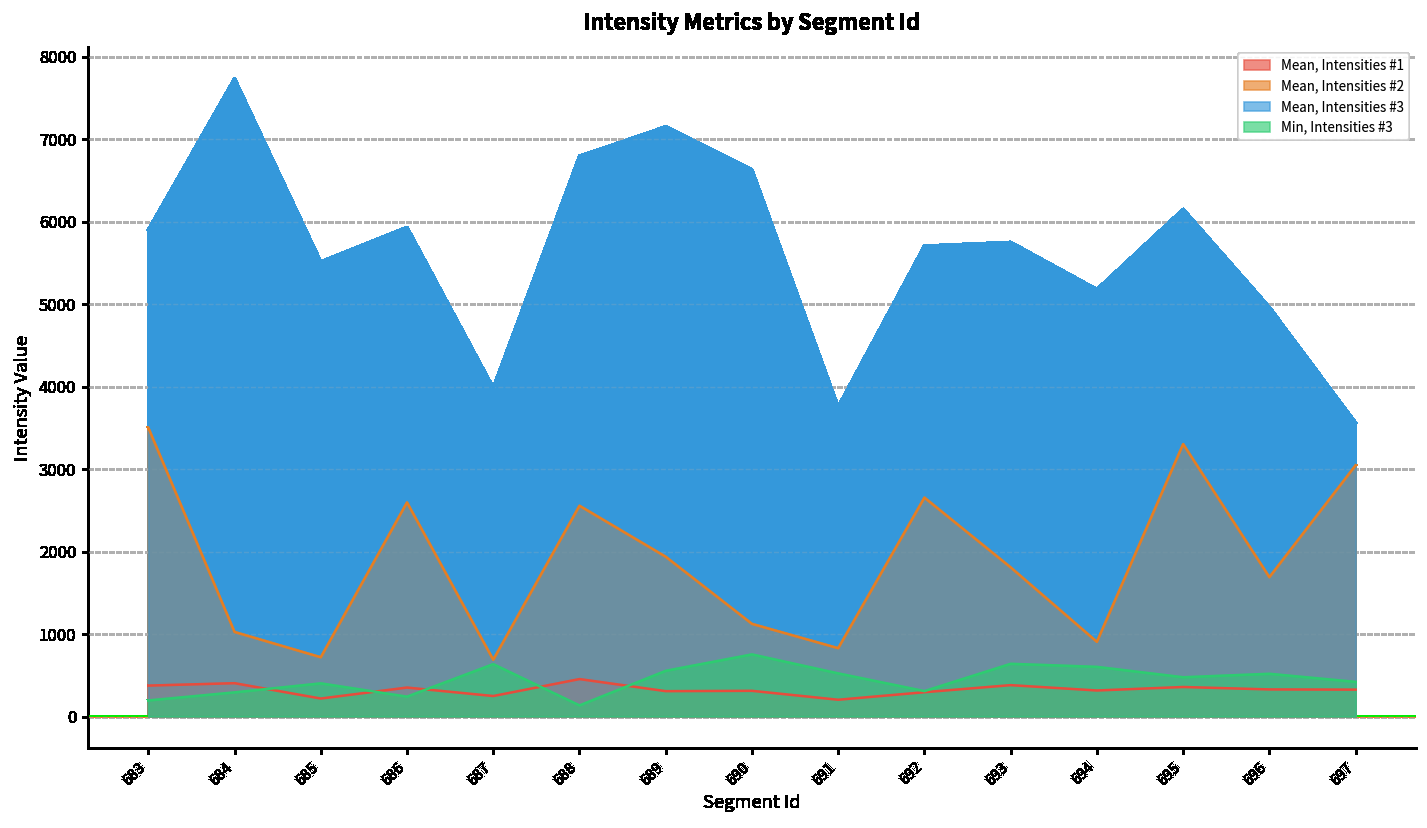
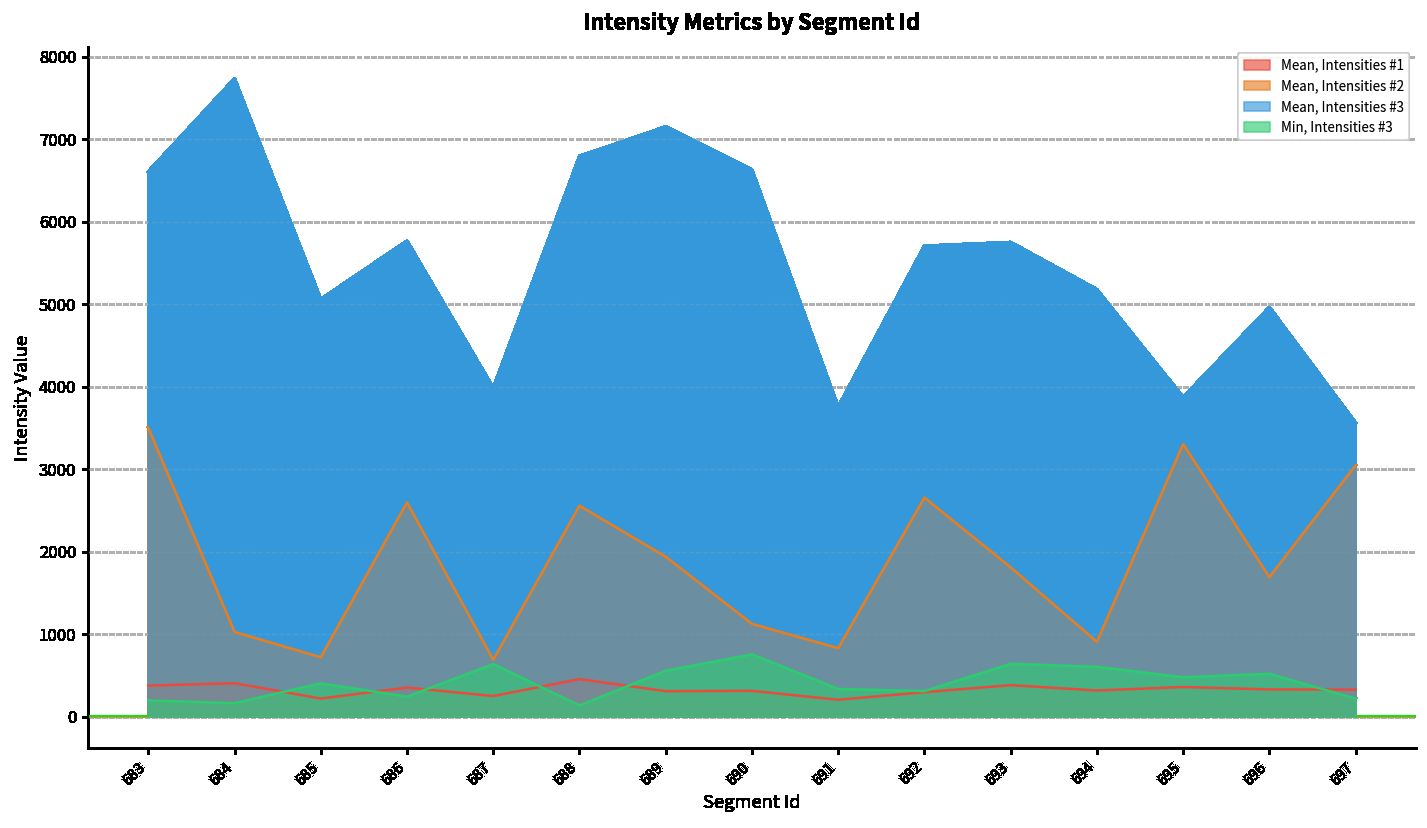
  {
    "Mean, Intensities #3": {
-     "683": 5900,
+     "683": 6600,
      "684": 7700,
-     "685": 5500,
-     "686": 5900,
+     "685": 5100,
+     "686": 5800,
      "687": 4000,
      "688": 6800,
      "689": 7200,
      "690": 6600,
      "691": 3800,
      "692": 5700,
      "693": 5700,
      "694": 5200,
-     "695": 6200,
+     "695": 3900,
      "696": 5000,
      "697": 3600
    },
    "Min, Intensities #3": {
      "683": 200,
-     "684": 300,
+     "684": 200,
      "685": 400,
      "686": 200,
      "687": 600,
      "688": 100,
      "689": 600,
      "690": 800,
-     "691": 500,
+     "691": 300,
      "693": 600,
      "694": 600,
      "695": 500,
      "696": 500,
-     "697": 400
+     "697": 200
    }
  }
